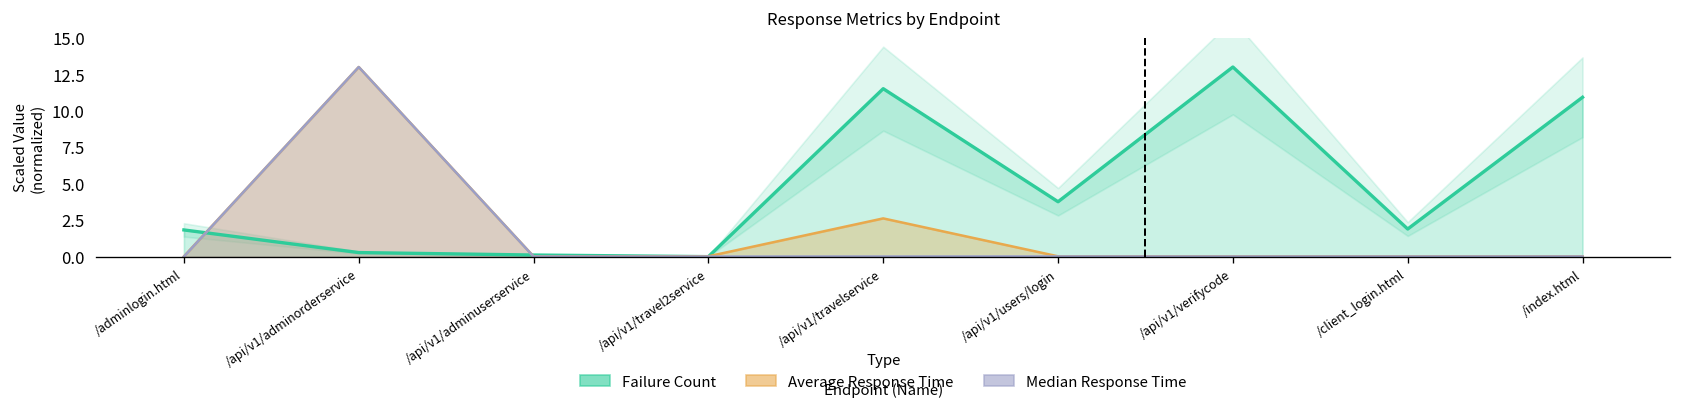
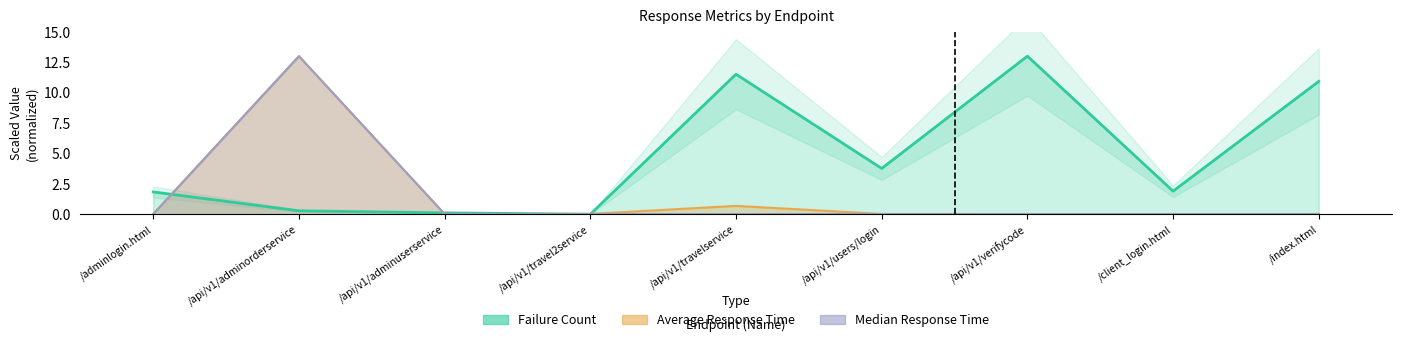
  {
    "Average Response Time": {
-     "/api/v1/travelservice": 2.6
+     "/api/v1/travelservice": 0.7
    }
  }
